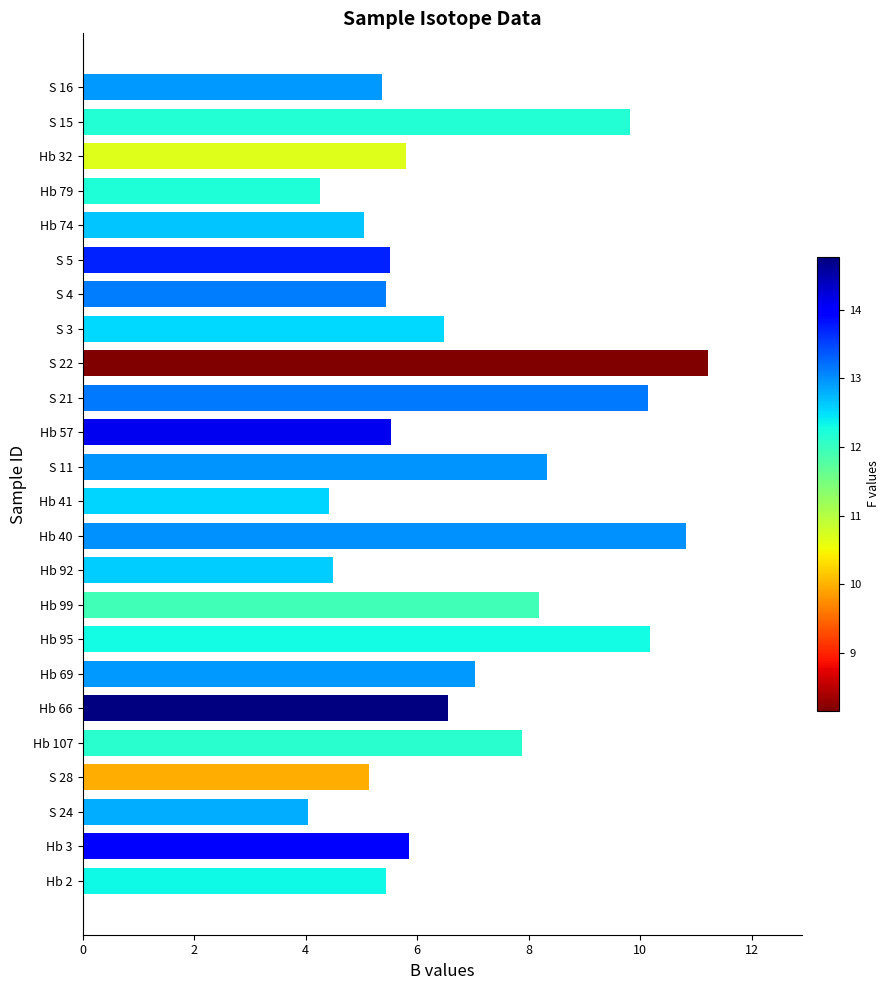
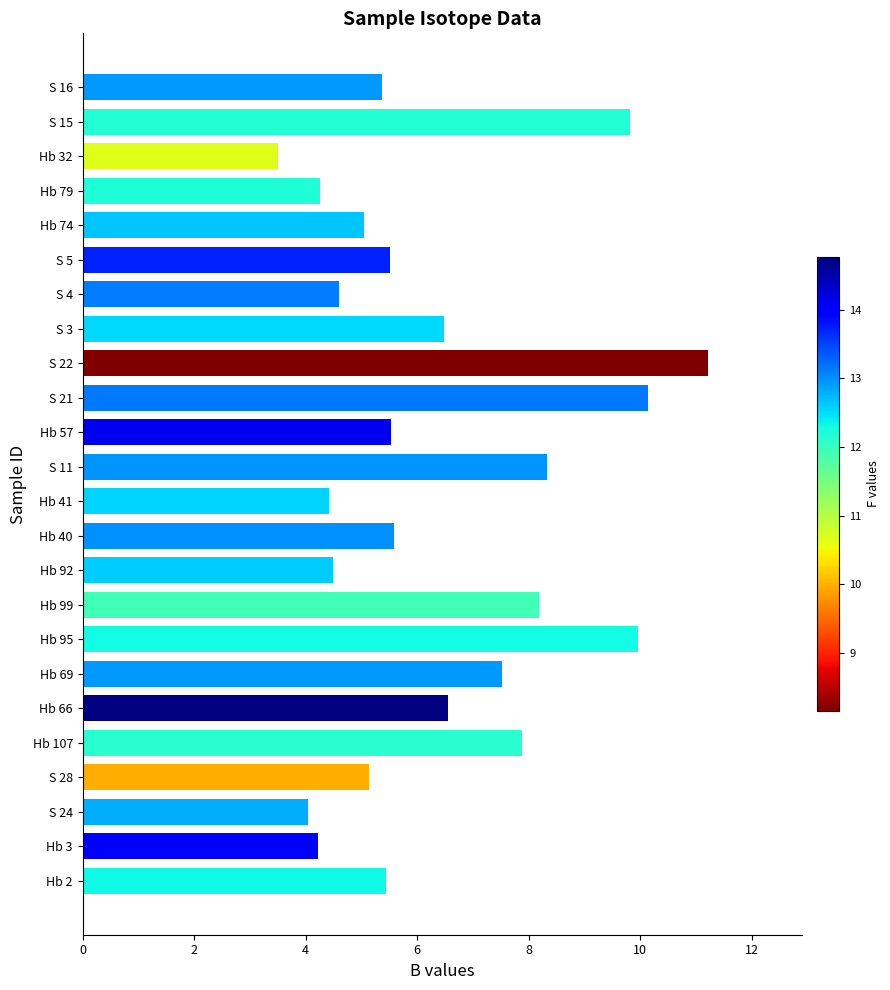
  {
    "S 16": 5.4,
    "S 15": 9.8,
-   "Hb 32": 5.8,
+   "Hb 32": 3.5,
    "Hb 79": 4.3,
    "Hb 74": 5.0,
    "S 5": 5.5,
-   "S 4": 5.4,
+   "S 4": 4.6,
    "S 3": 6.5,
    "S 22": 11.2,
    "S 21": 10.1,
    "Hb 57": 5.5,
    "S 11": 8.3,
    "Hb 41": 4.4,
-   "Hb 40": 10.8,
+   "Hb 40": 5.6,
    "Hb 92": 4.5,
    "Hb 99": 8.2,
-   "Hb 95": 10.2,
-   "Hb 69": 7.0,
+   "Hb 95": 10.0,
+   "Hb 69": 7.5,
    "Hb 66": 6.6,
    "Hb 107": 7.9,
    "S 28": 5.1,
    "S 24": 4.0,
-   "Hb 3": 5.8,
+   "Hb 3": 4.2,
    "Hb 2": 5.4
  }
